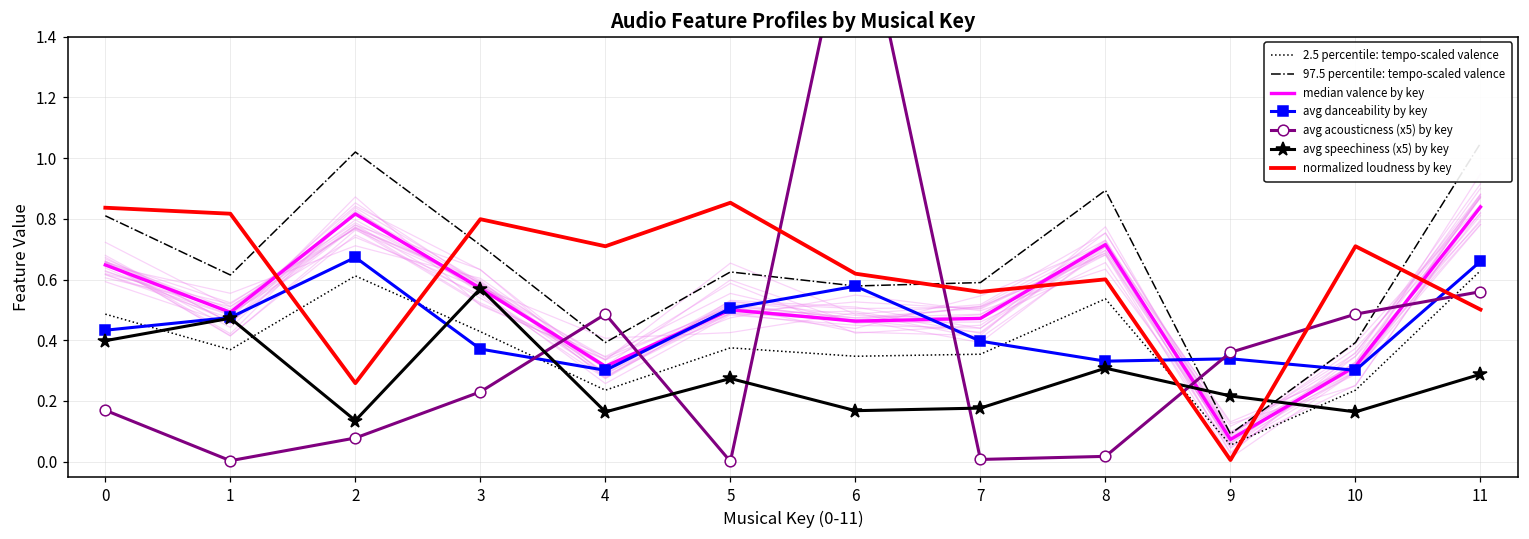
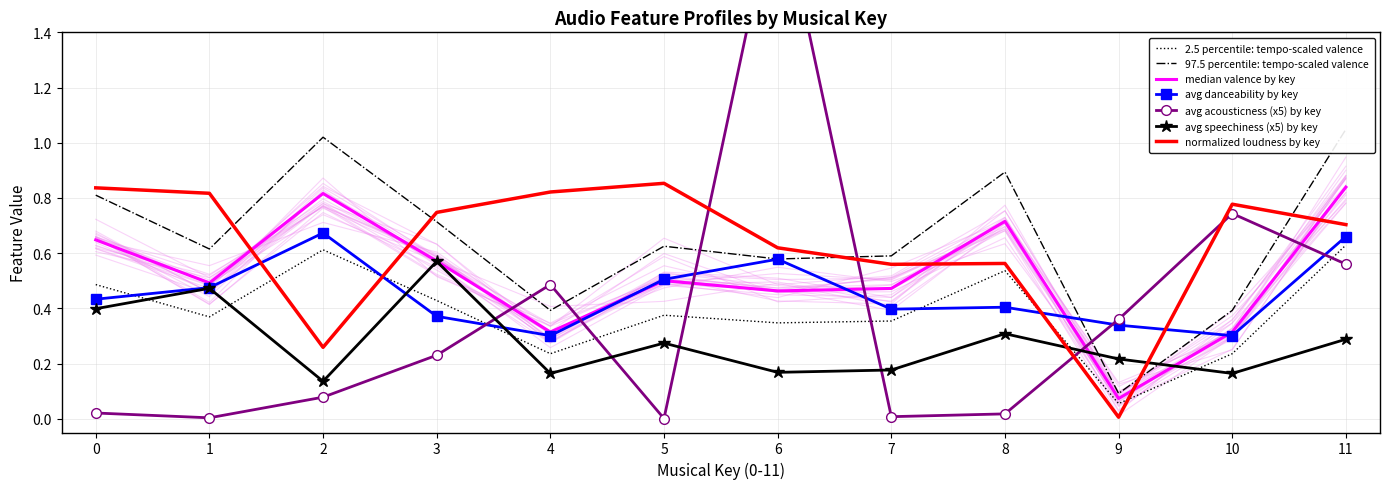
  {
    "avg danceability by key": {
      "0": 0.43,
      "2": 0.67,
      "3": 0.37,
-     "8": 0.33,
+     "8": 0.40,
      "9": 0.34,
      "11": 0.66
    },
    "avg acousticness (x5) by key": {
-     "0": 0.17,
+     "0": 0.02,
      "1": 0.00,
      "2": 0.08,
      "3": 0.23,
      "4": 0.49,
      "5": 0.00,
      "7": 0.01,
      "8": 0.02,
      "9": 0.36,
-     "10": 0.49,
+     "10": 0.74,
      "11": 0.56
    },
    "normalized loudness by key": {
      "0": 0.84,
      "1": 0.82,
      "2": 0.26,
-     "3": 0.80,
-     "4": 0.71,
+     "3": 0.75,
+     "4": 0.82,
      "5": 0.85,
      "6": 0.62,
      "7": 0.56,
-     "8": 0.60,
-     "10": 0.71,
-     "11": 0.50
+     "8": 0.56,
+     "10": 0.78,
+     "11": 0.70
    }
  }
